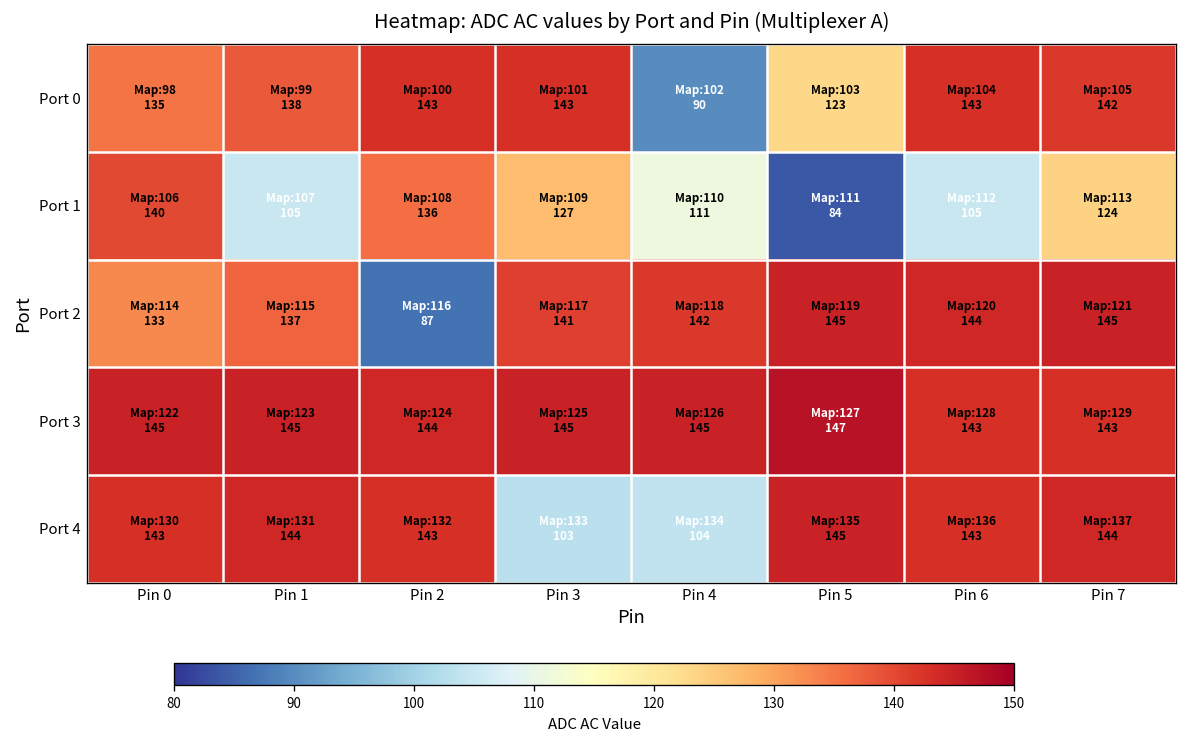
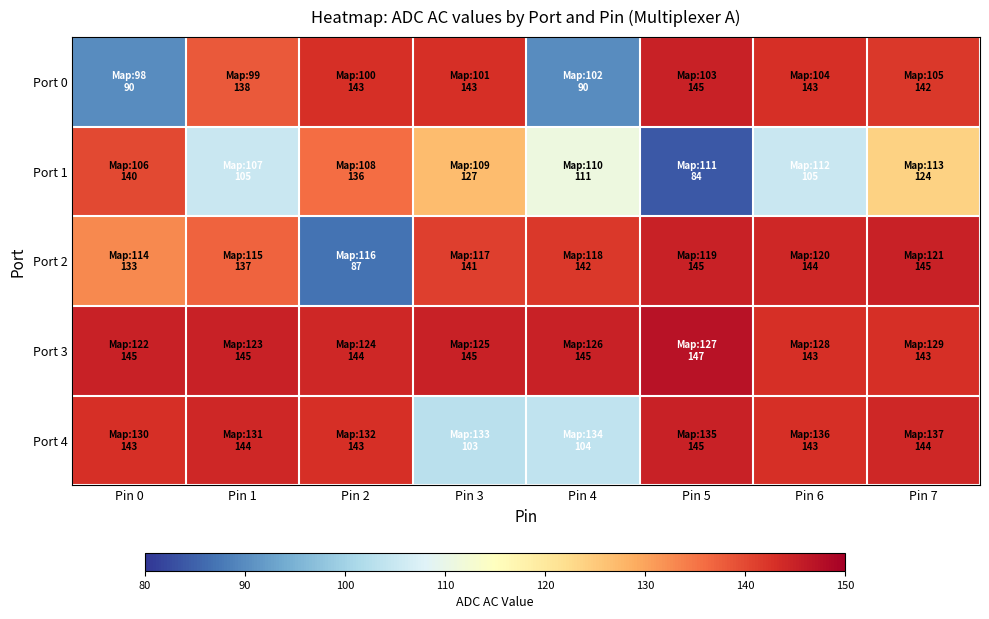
  {
    "Port 0": {
-     "Pin 0": 135,
-     "Pin 5": 123
+     "Pin 0": 90,
+     "Pin 5": 145
    }
  }
